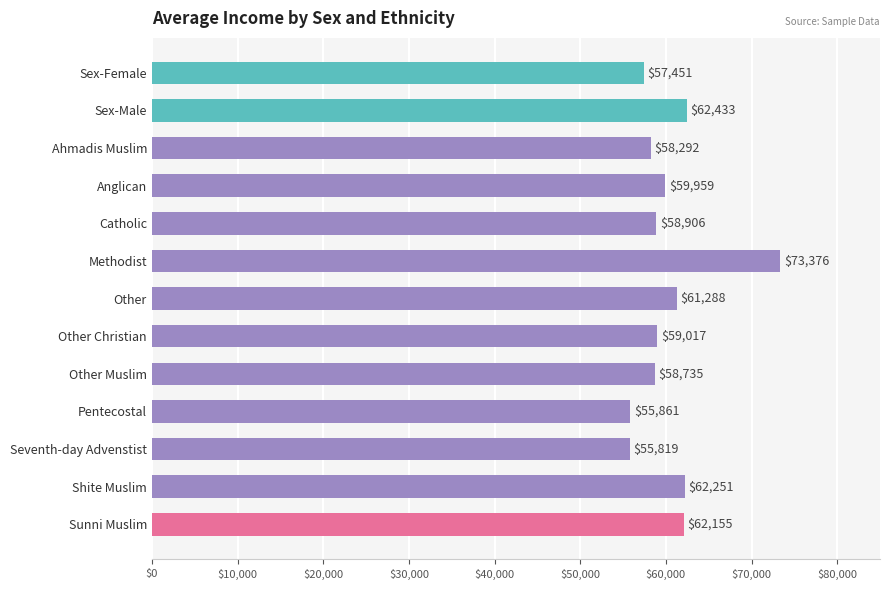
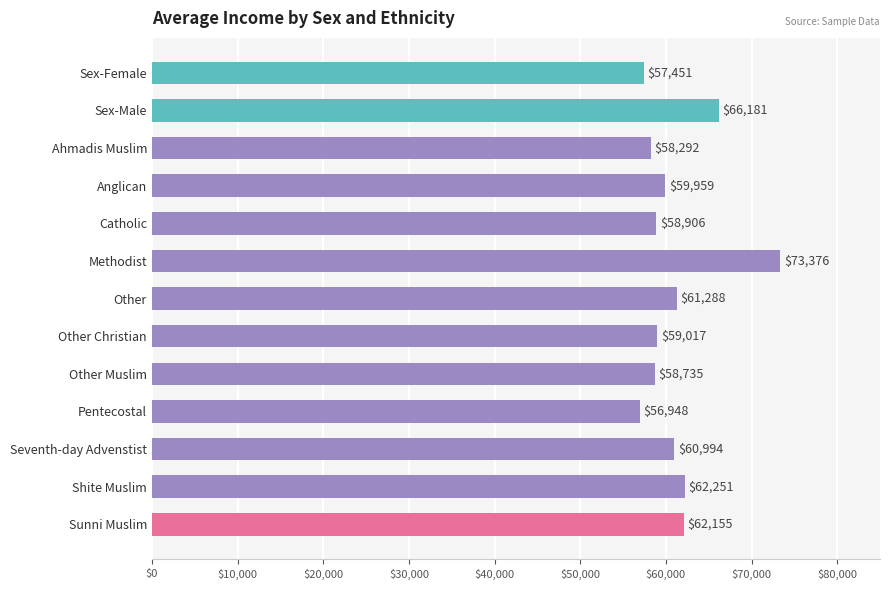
  {
    "Sex-Female": "$57,451",
-   "Sex-Male": "$62,433",
+   "Sex-Male": "$66,181",
    "Ahmadis Muslim": "$58,292",
    "Anglican": "$59,959",
    "Catholic": "$58,906",
    "Methodist": "$73,376",
    "Other": "$61,288",
    "Other Christian": "$59,017",
    "Other Muslim": "$58,735",
-   "Pentecostal": "$55,861",
-   "Seventh-day Advenstist": "$55,819",
+   "Pentecostal": "$56,948",
+   "Seventh-day Advenstist": "$60,994",
    "Shite Muslim": "$62,251",
    "Sunni Muslim": "$62,155"
  }
